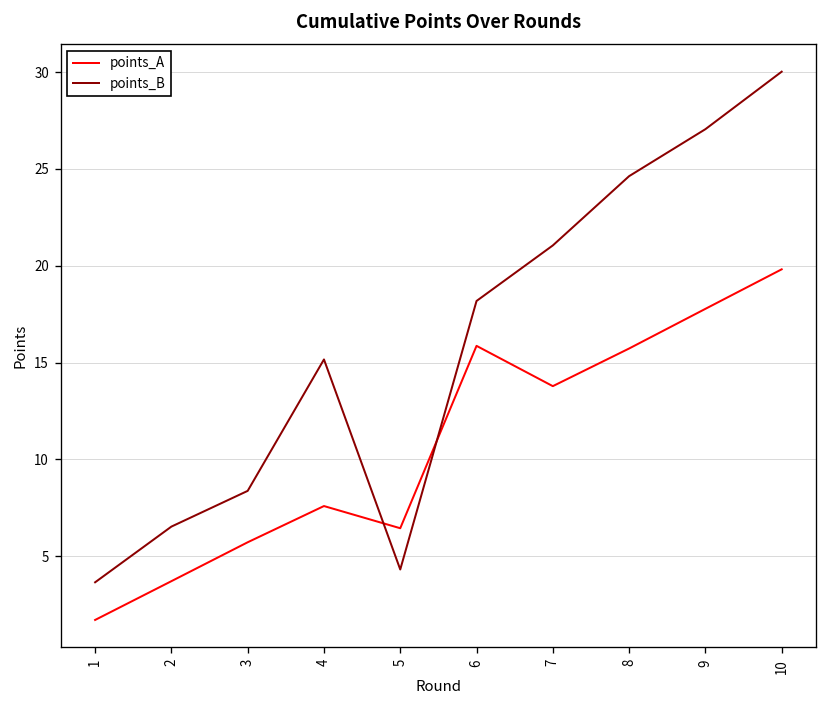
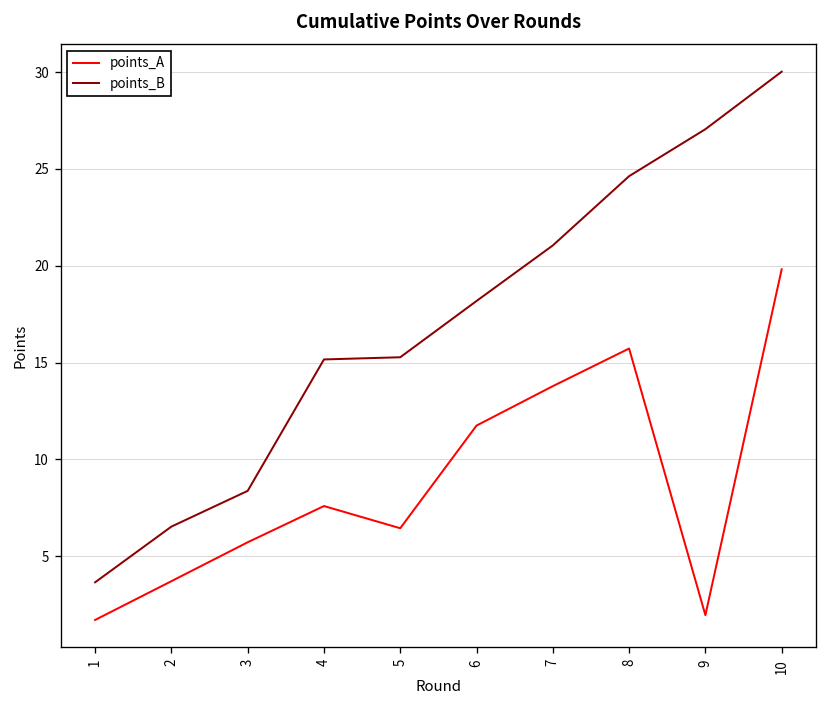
  {
    "points_A": {
      "1": 1.7,
      "2": 3.7,
      "3": 5.7,
      "4": 7.6,
      "5": 6.4,
-     "6": 15.9,
+     "6": 11.7,
      "7": 13.8,
      "8": 15.7,
-     "9": 17.8,
+     "9": 2.0,
      "10": 19.8
    },
    "points_B": {
      "1": 3.7,
      "2": 6.5,
      "3": 8.4,
      "4": 15.2,
-     "5": 4.3,
+     "5": 15.3,
      "6": 18.2,
      "7": 21.0,
      "8": 24.6,
      "9": 27.0,
      "10": 30.0
    }
  }
